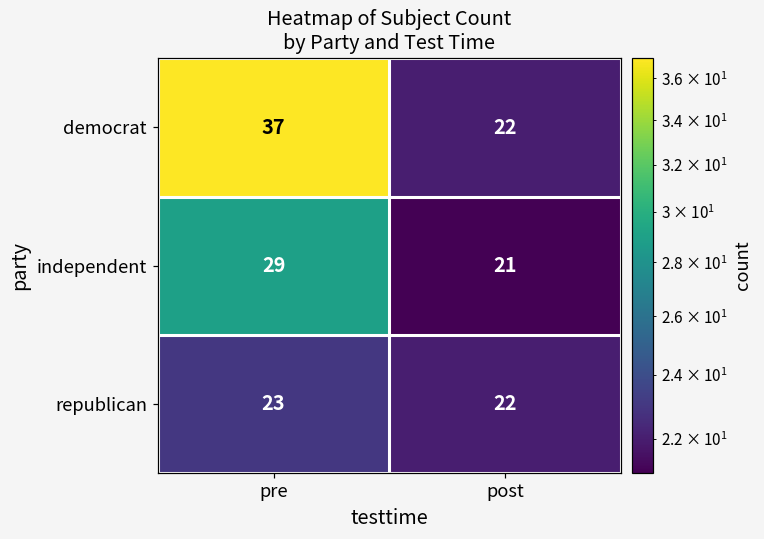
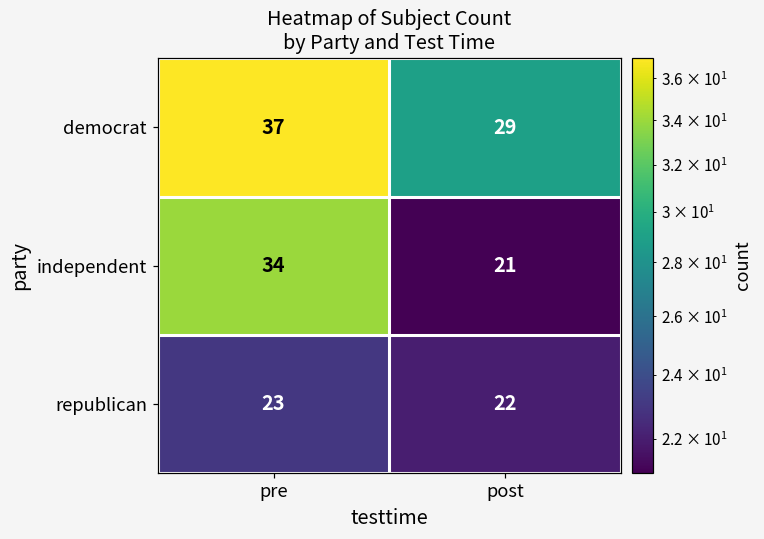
  {
    "democrat": {
      "pre": 37,
-     "post": 22
+     "post": 29
    },
    "independent": {
-     "pre": 29,
+     "pre": 34,
      "post": 21
    },
    "republican": {
      "pre": 23,
      "post": 22
    }
  }
